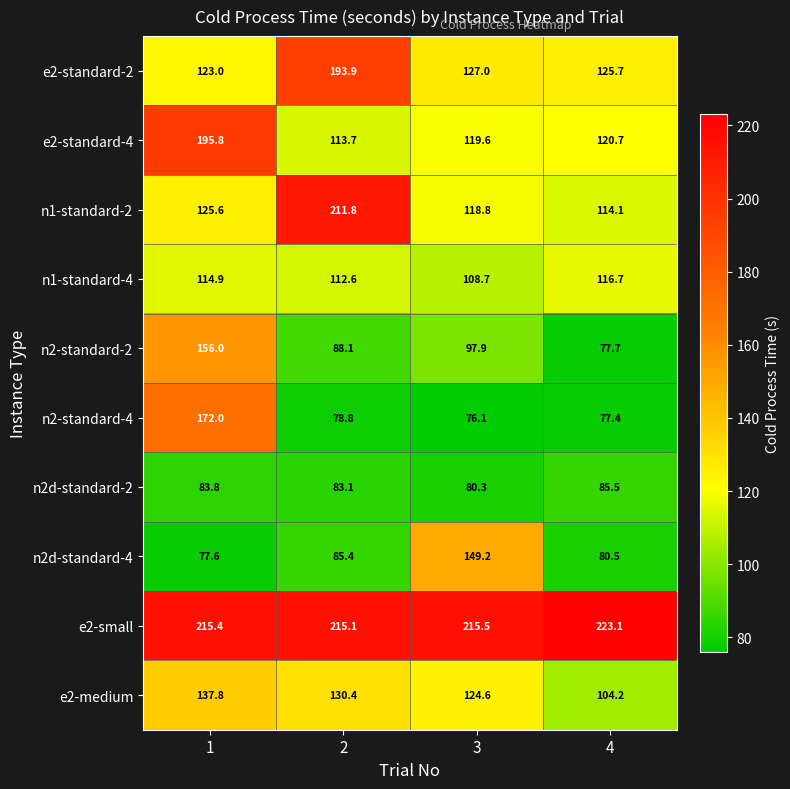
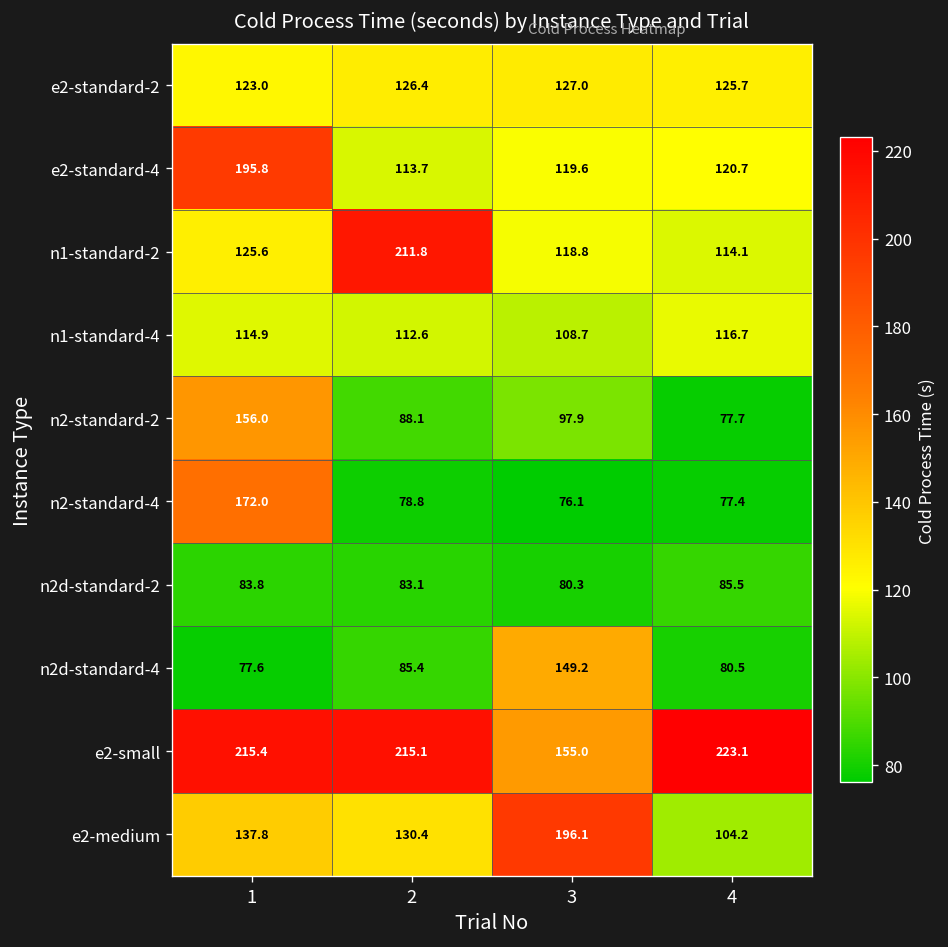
  {
    "e2-standard-2": {
      "1": 123.0,
-     "2": 193.9,
+     "2": 126.4,
      "3": 127.0,
      "4": 125.7
    },
    "e2-standard-4": {
      "1": 195.8,
      "2": 113.7,
      "3": 119.6,
      "4": 120.7
    },
    "n1-standard-2": {
      "1": 125.6,
      "2": 211.8,
      "3": 118.8,
      "4": 114.1
    },
    "n1-standard-4": {
      "1": 114.9,
      "2": 112.6,
      "3": 108.7,
      "4": 116.7
    },
    "n2-standard-2": {
      "1": 156.0,
      "2": 88.1,
      "3": 97.9,
      "4": 77.7
    },
    "n2-standard-4": {
      "1": 172.0,
      "2": 78.8,
      "3": 76.1,
      "4": 77.4
    },
    "n2d-standard-2": {
      "1": 83.8,
      "2": 83.1,
      "3": 80.3,
      "4": 85.5
    },
    "n2d-standard-4": {
      "1": 77.6,
      "2": 85.4,
      "3": 149.2,
      "4": 80.5
    },
    "e2-small": {
      "1": 215.4,
      "2": 215.1,
-     "3": 215.5,
+     "3": 155.0,
      "4": 223.1
    },
    "e2-medium": {
      "1": 137.8,
      "2": 130.4,
-     "3": 124.6,
+     "3": 196.1,
      "4": 104.2
    }
  }
